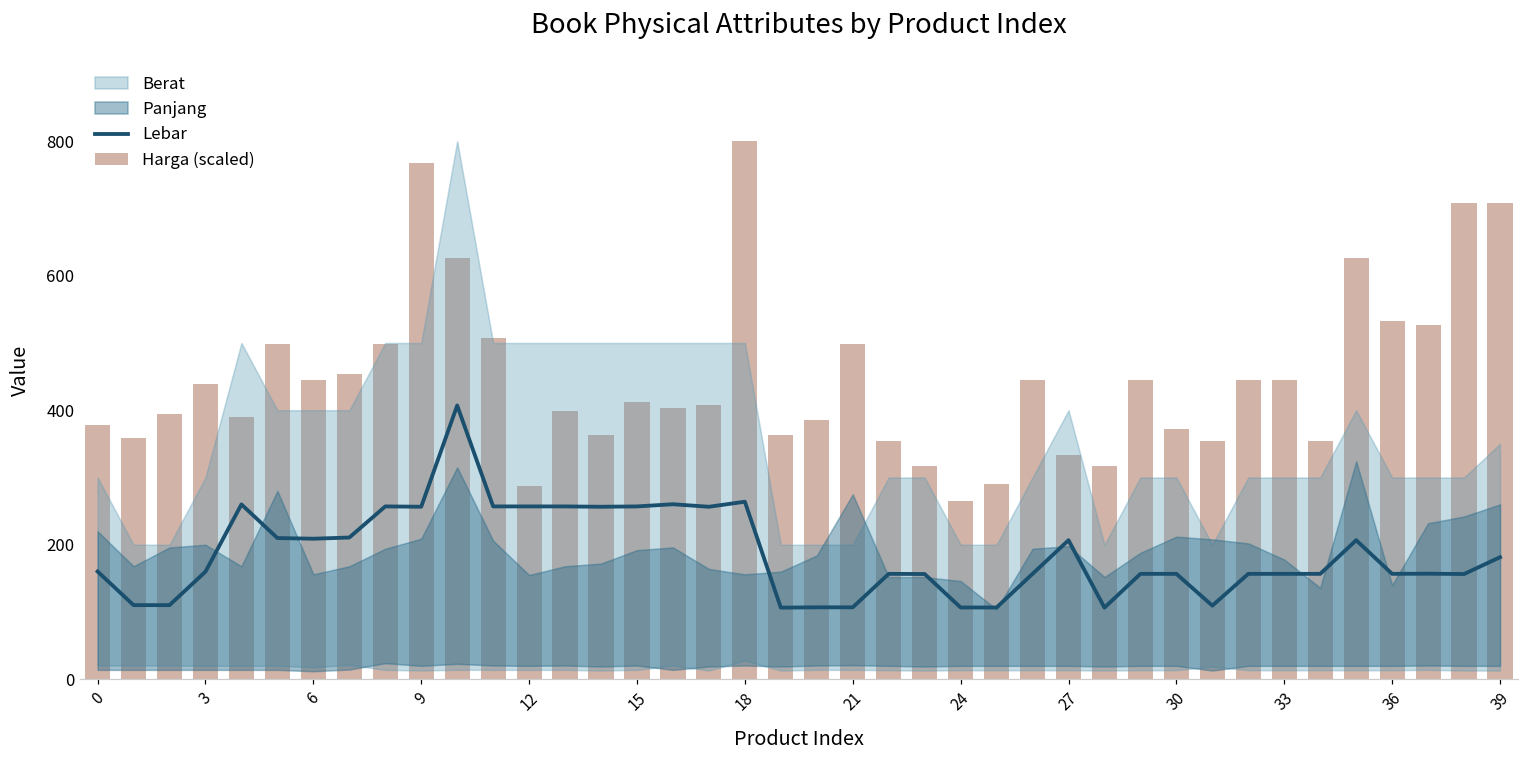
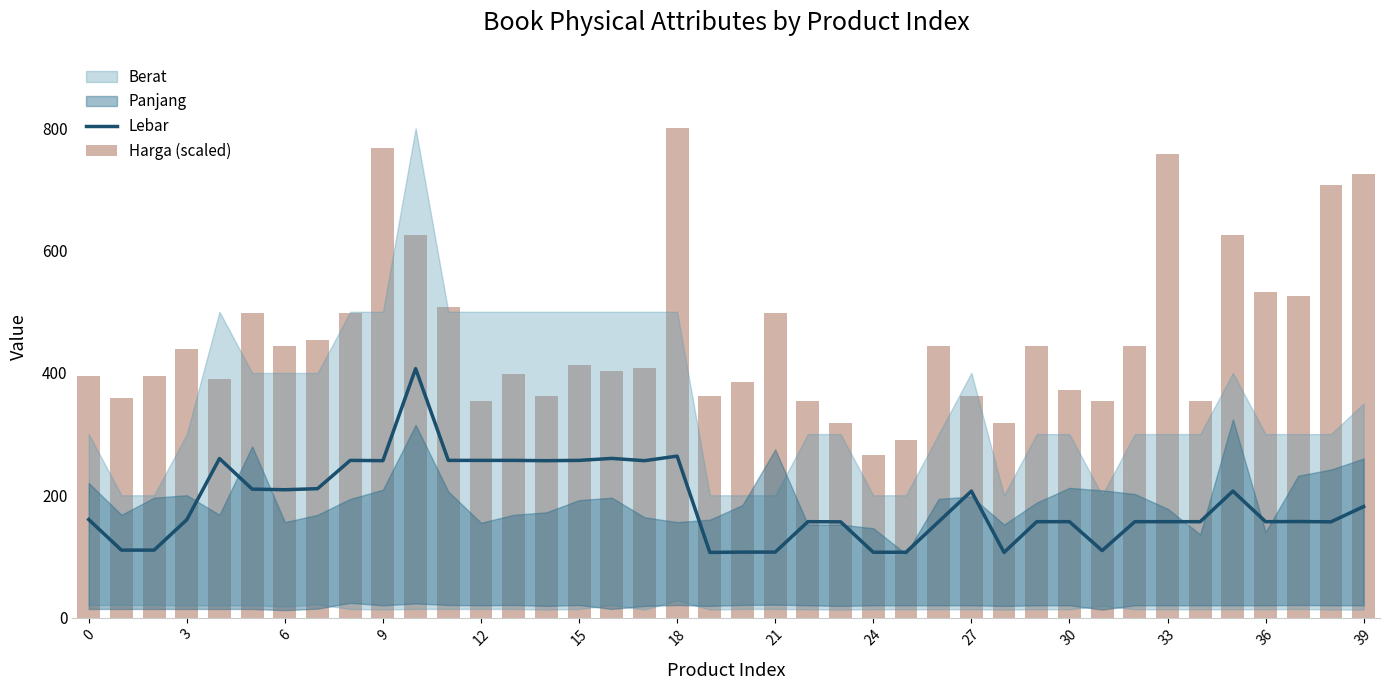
  {
    "Harga (scaled)": {
-     "0": 380,
+     "0": 390,
      "3": 440,
      "6": 440,
      "9": 770,
-     "12": 290,
+     "12": 350,
      "15": 410,
      "18": 800,
      "21": 500,
      "24": 270,
-     "27": 330,
+     "27": 360,
      "30": 370,
-     "33": 440,
+     "33": 760,
      "36": 530,
-     "39": 710
+     "39": 730
    }
  }
